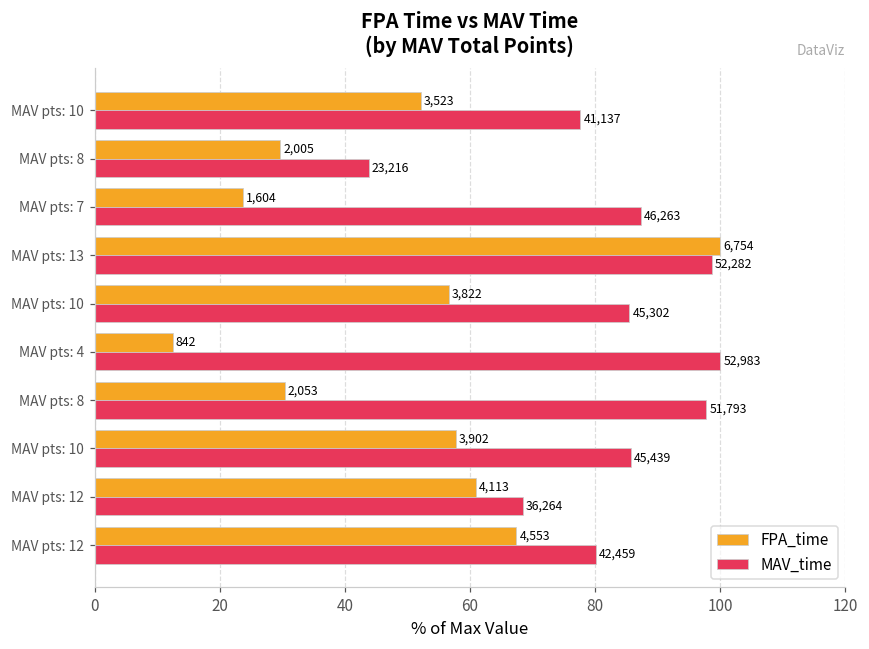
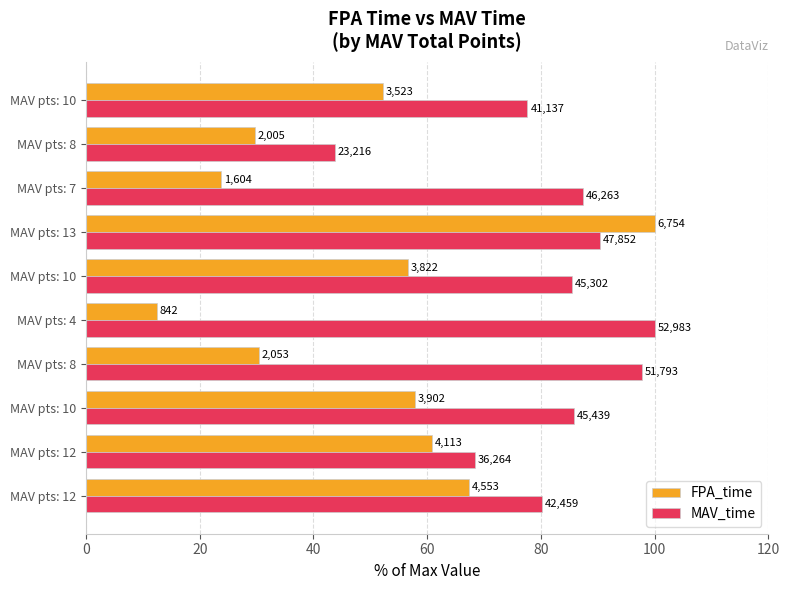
  {
    "MAV_time": {
-     "MAV pts: 13": "52,282"
+     "MAV pts: 13": "47,852"
    }
  }
